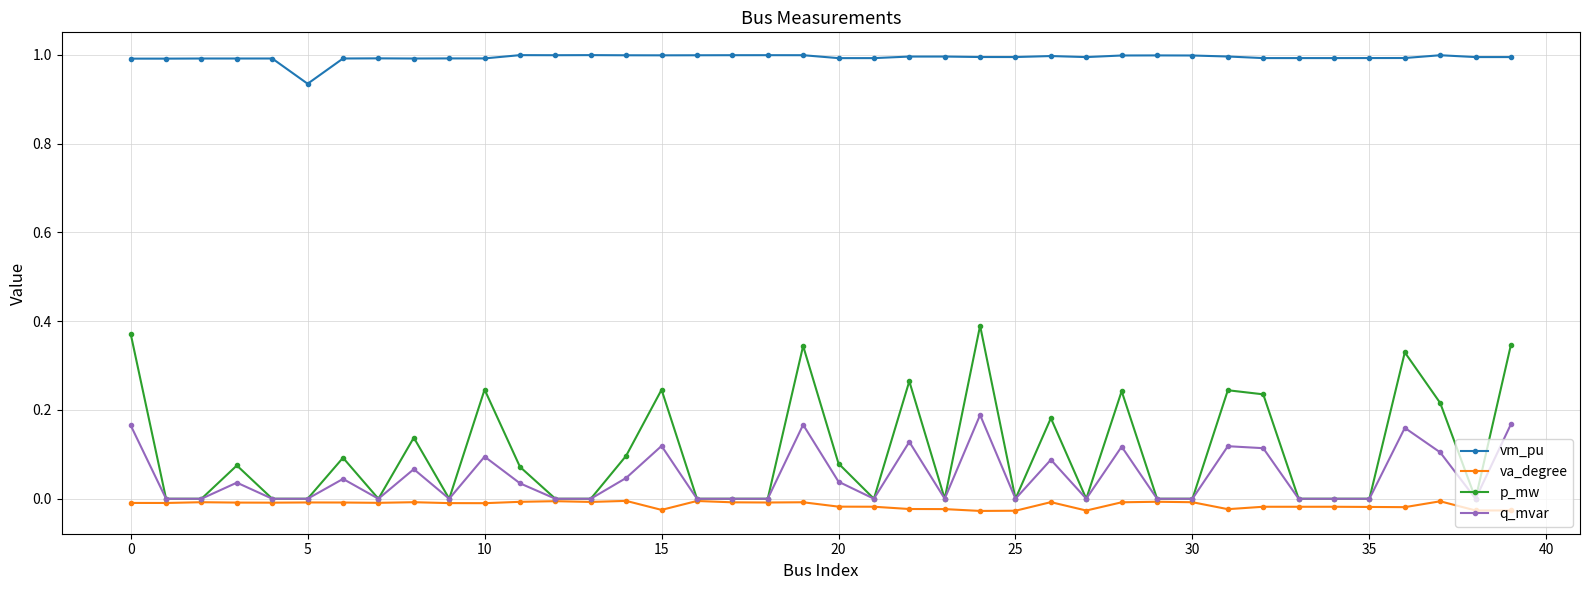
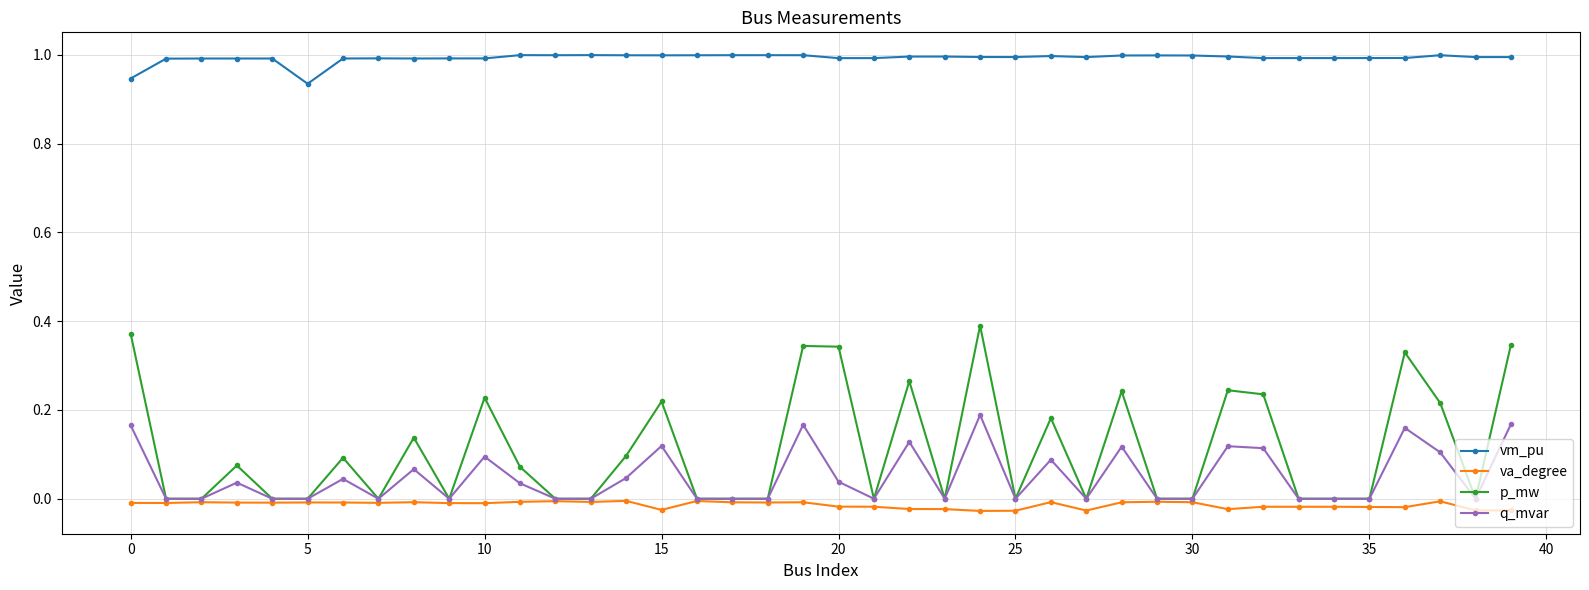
  {
    "vm_pu": {
-     "0": 0.99,
+     "0": 0.95,
      "5": 0.93,
      "10": 0.99,
      "15": 1.00,
      "20": 0.99,
      "25": 1.00,
      "30": 1.00,
      "35": 0.99
    },
    "va_degree": {
      "0": -0.01,
      "5": -0.01,
      "10": -0.01,
      "15": -0.03,
      "20": -0.02,
      "25": -0.03,
      "30": -0.01,
      "35": -0.02
    },
    "p_mw": {
      "0": 0.37,
-     "10": 0.25,
-     "15": 0.25,
-     "20": 0.08
+     "10": 0.23,
+     "15": 0.22,
+     "20": 0.34
    },
    "q_mvar": {
      "0": 0.17,
      "10": 0.09,
      "15": 0.12,
      "20": 0.04
    }
  }
